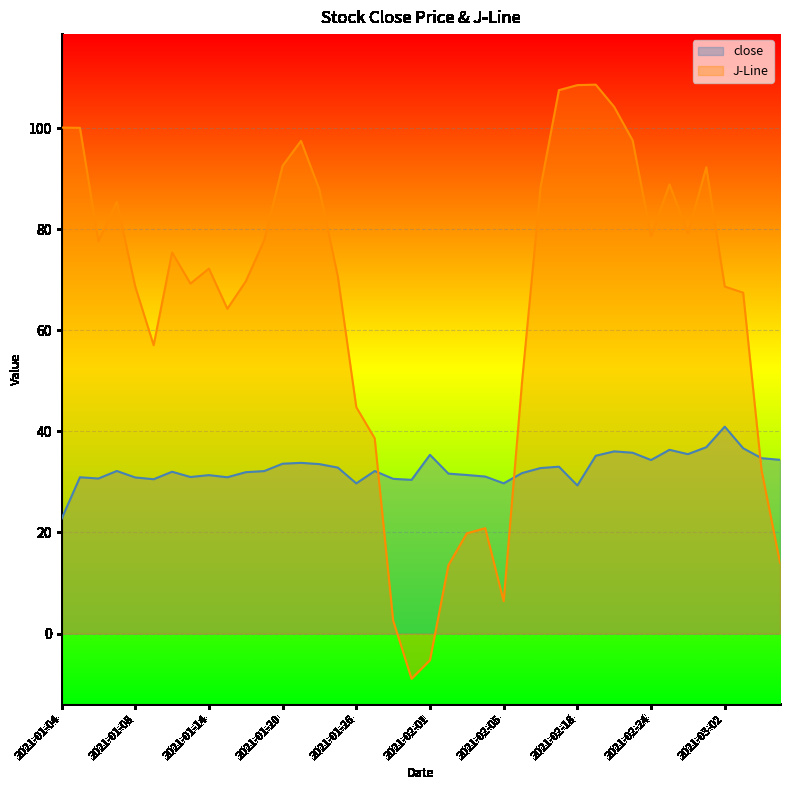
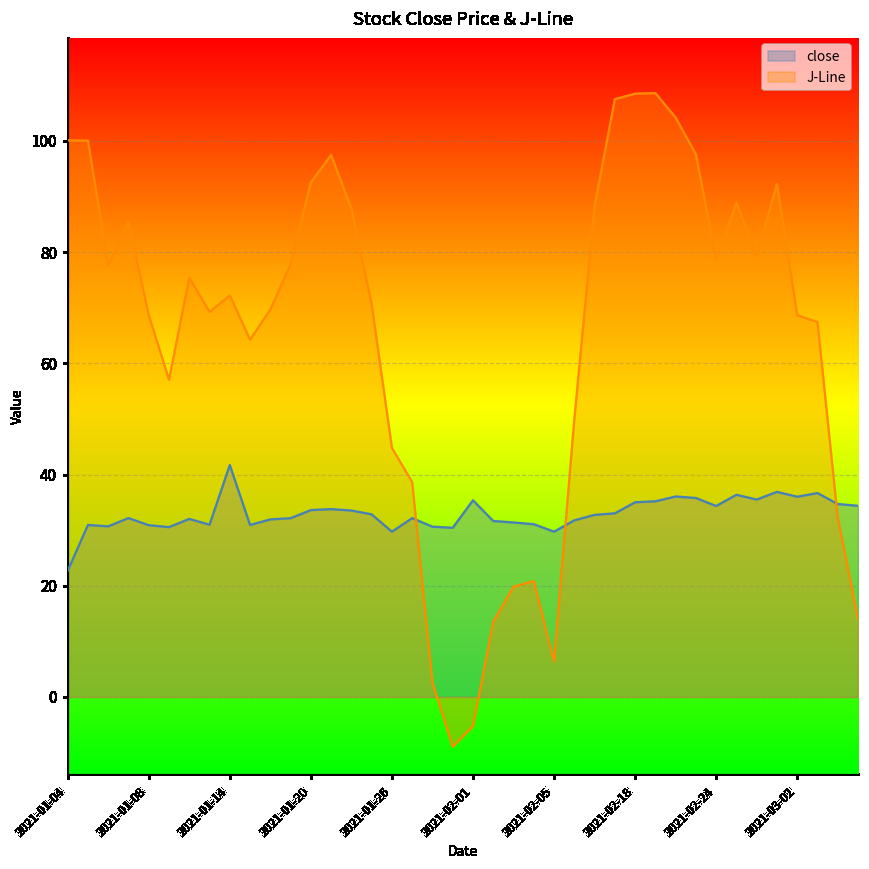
  {
    "close": {
      "2021-01-04": 23,
      "2021-01-08": 31,
-     "2021-01-14": 31,
+     "2021-01-14": 42,
      "2021-01-20": 34,
      "2021-01-26": 30,
      "2021-02-01": 35,
      "2021-02-05": 30,
-     "2021-02-18": 29,
+     "2021-02-18": 35,
      "2021-02-24": 34,
-     "2021-03-02": 41
+     "2021-03-02": 36
    }
  }
